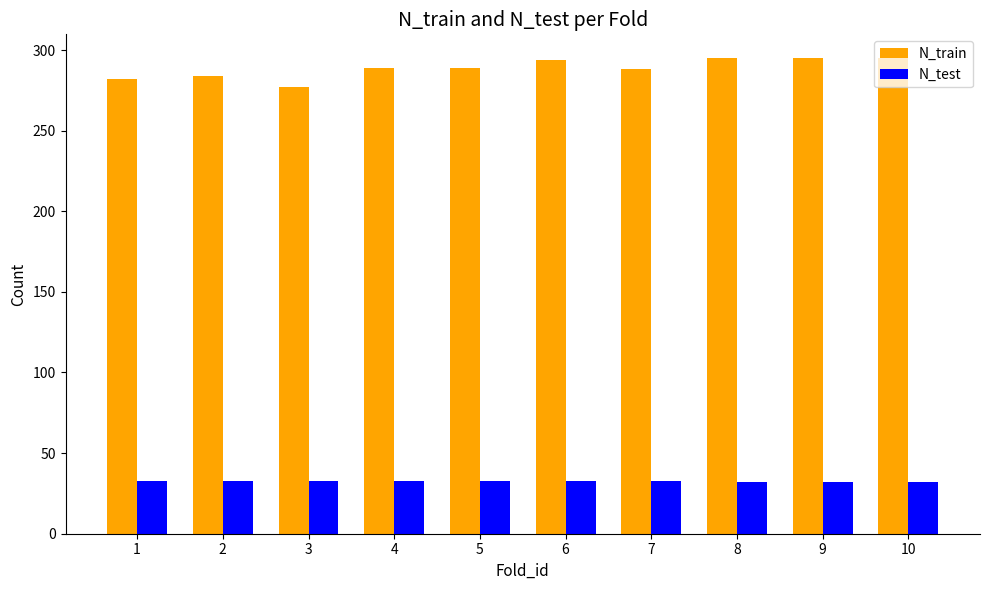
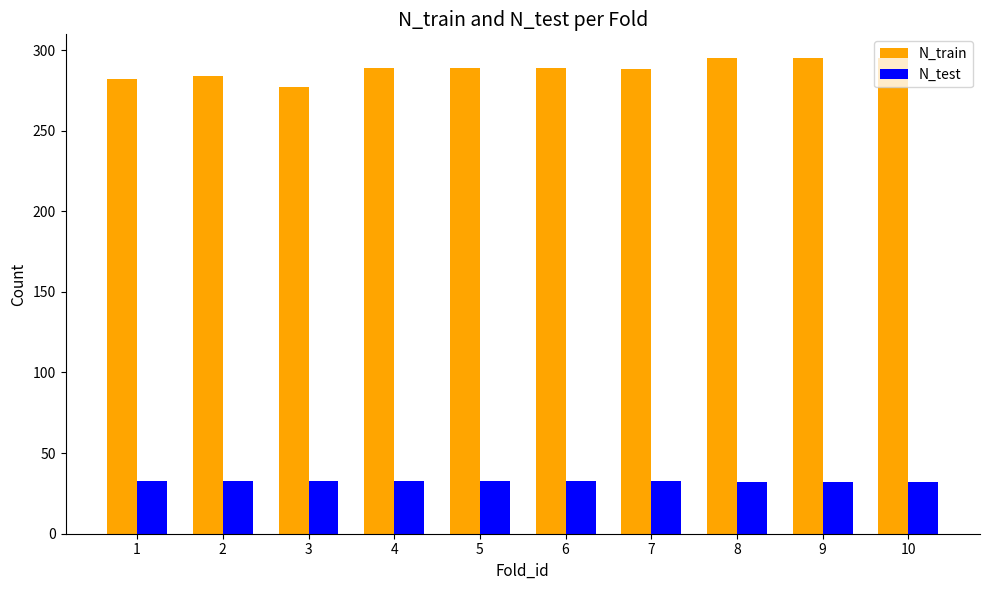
  {
    "N_train": {
      "1": 282,
      "2": 284,
      "3": 277,
      "4": 289,
      "5": 289,
-     "6": 294,
+     "6": 289,
      "7": 288,
      "8": 295,
      "9": 295
    },
    "N_test": {
      "1": 33,
      "2": 33,
      "3": 33,
      "4": 33,
      "5": 33,
      "6": 33,
      "7": 33,
      "8": 32,
      "9": 32,
      "10": 32
    }
  }
